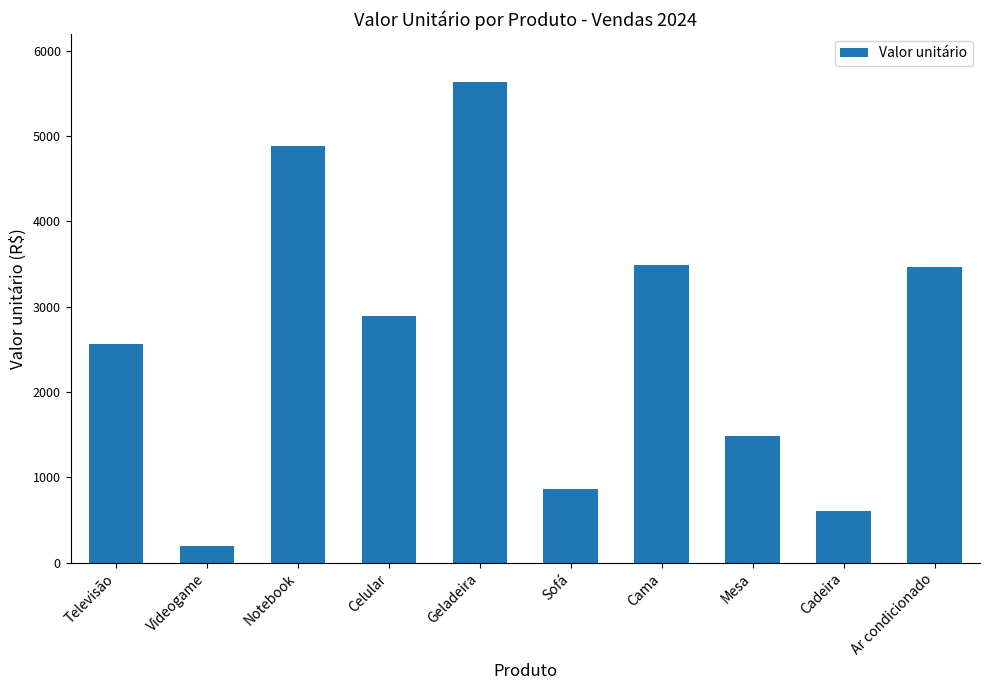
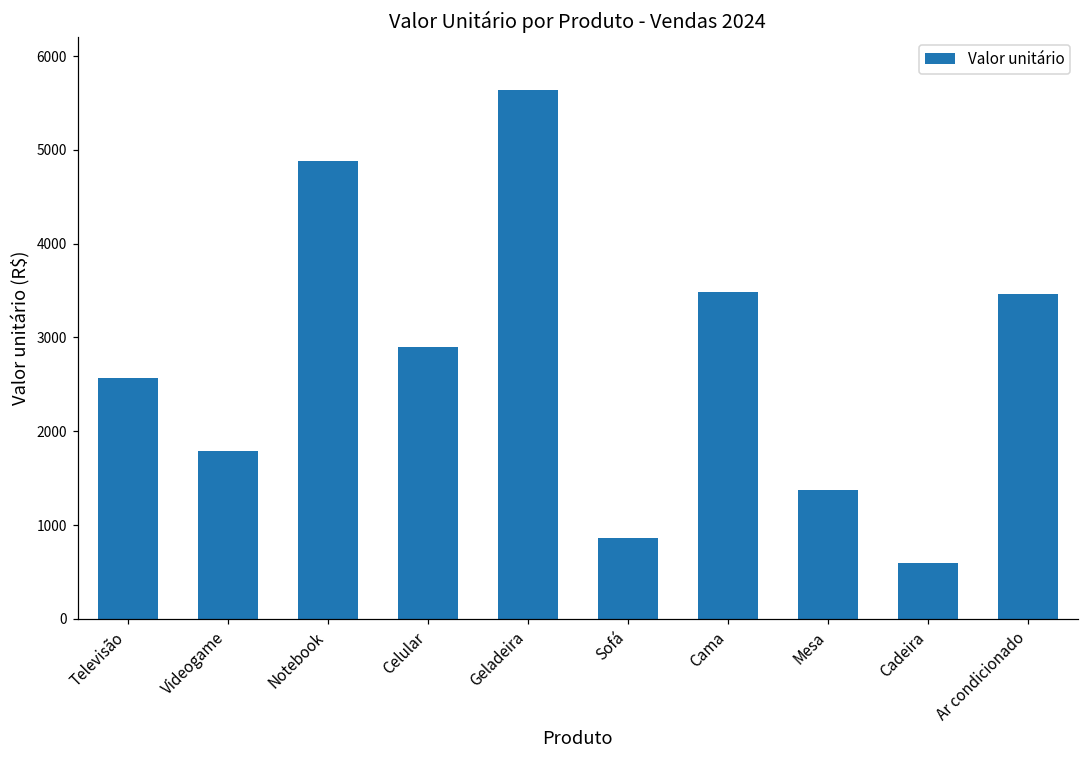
  {
    "Televisão": 2600,
-   "Videogame": 200,
+   "Videogame": 1800,
    "Notebook": 4900,
    "Celular": 2900,
    "Geladeira": 5600,
    "Sofá": 900,
    "Cama": 3500,
-   "Mesa": 1500,
+   "Mesa": 1400,
    "Cadeira": 600,
    "Ar condicionado": 3500
  }
